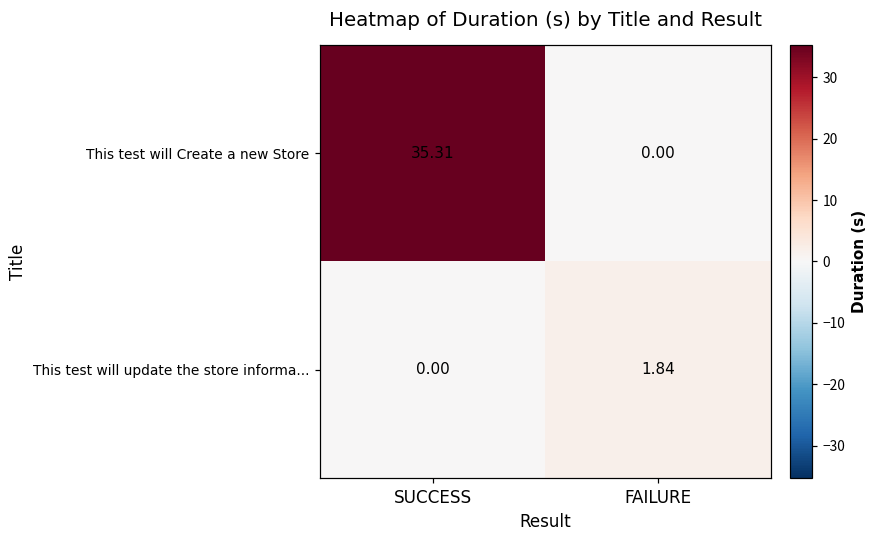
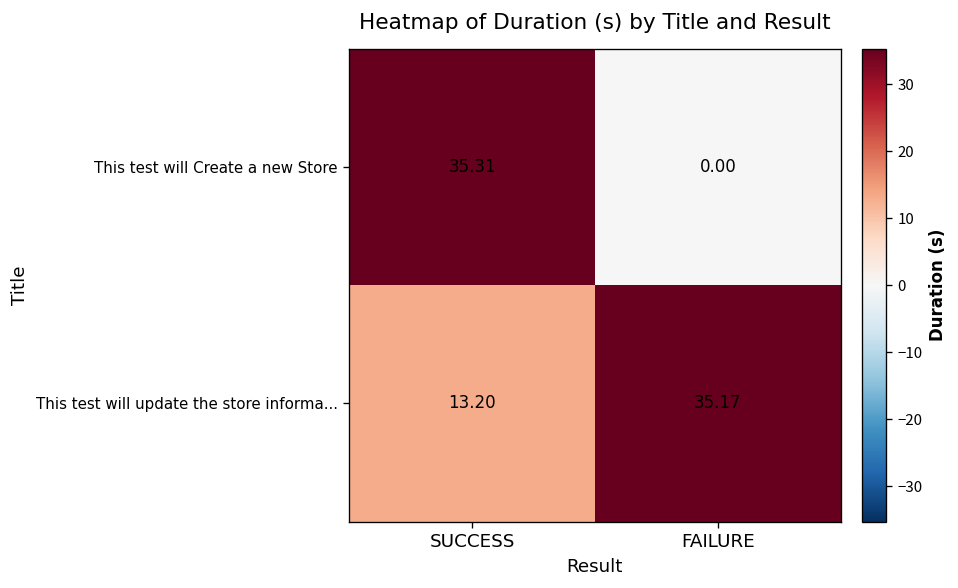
  {
    "This test will Create a new Store": {
      "SUCCESS": 35.31,
      "FAILURE": 0.00
    },
    "This test will update the store informa...": {
-     "SUCCESS": 0.00,
-     "FAILURE": 1.84
+     "SUCCESS": 13.20,
+     "FAILURE": 35.17
    }
  }
